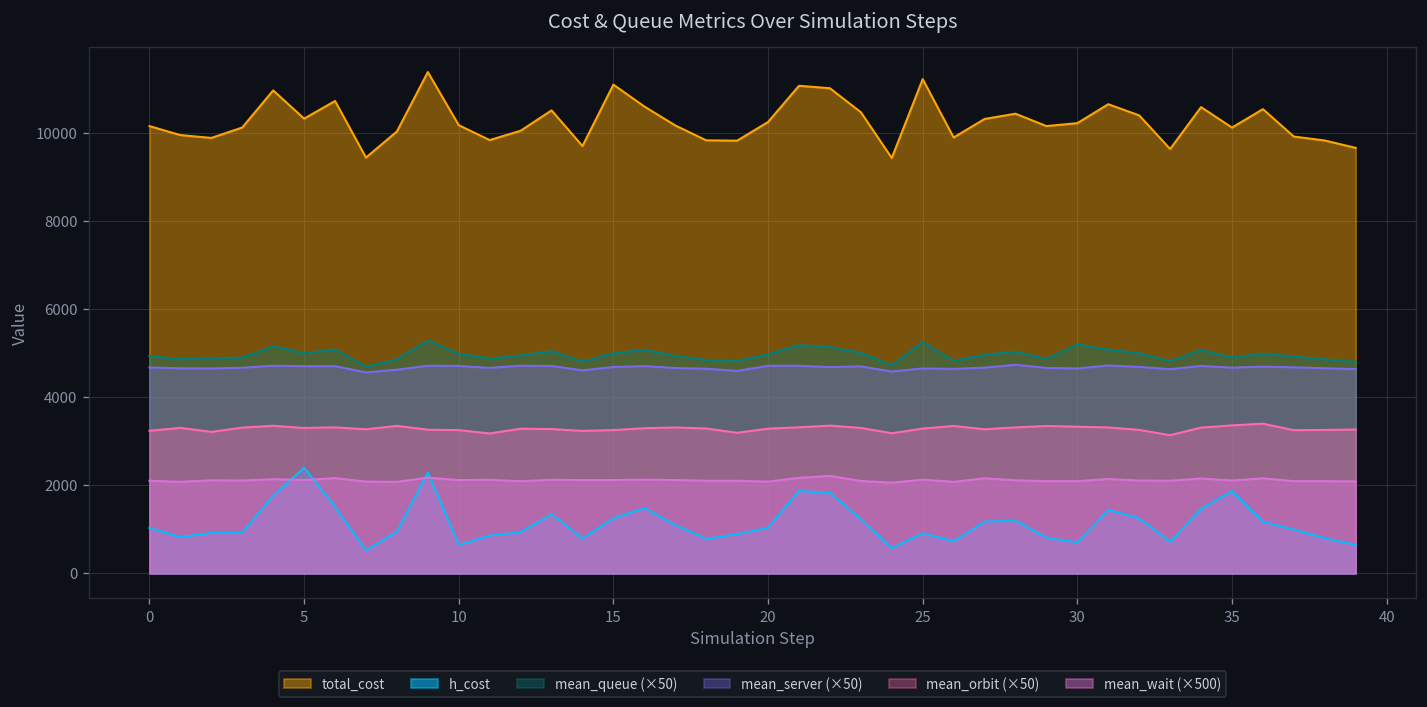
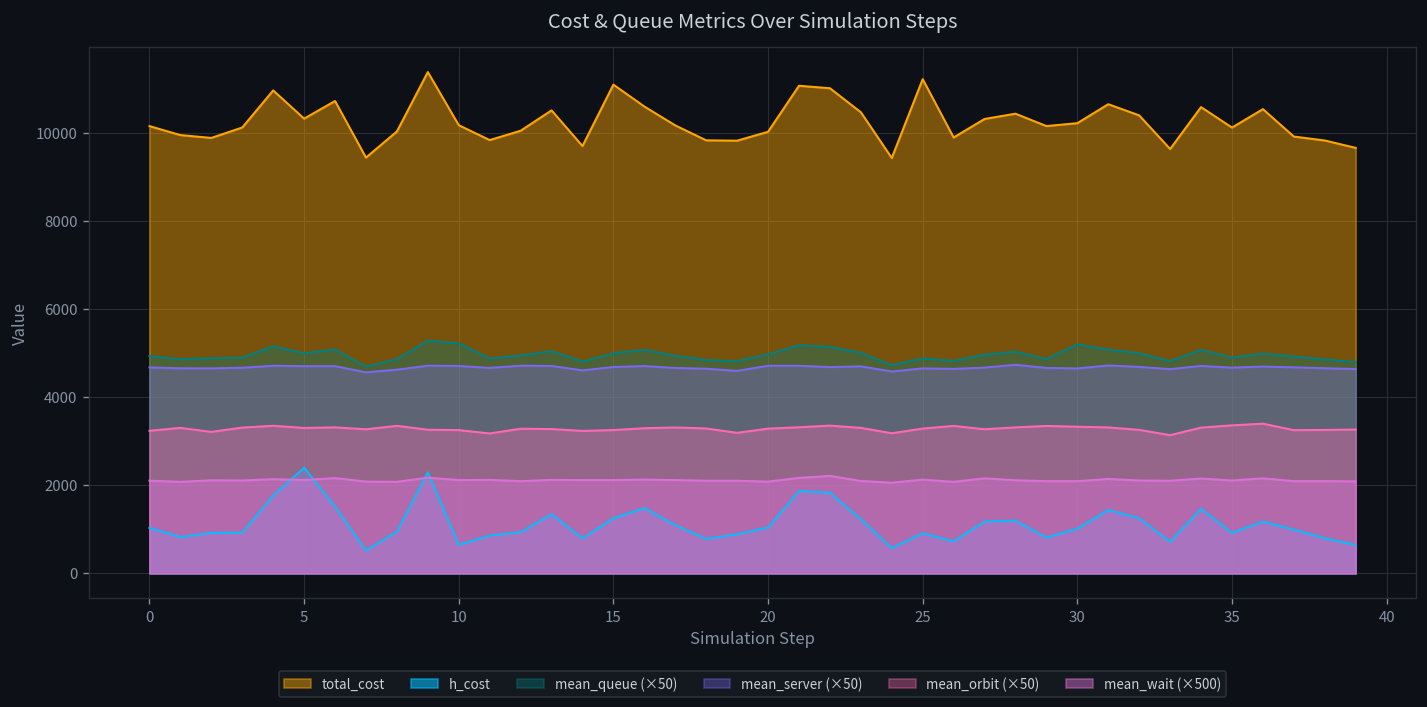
  {
    "total_cost": {
      "0": 10200,
      "5": 10300,
      "10": 10200,
      "15": 11100,
-     "20": 10300,
+     "20": 10000,
      "25": 11200,
      "30": 10200,
      "35": 10100
    },
    "h_cost": {
      "0": 1000,
      "5": 2400,
      "10": 600,
      "15": 1300,
      "20": 1000,
      "25": 900,
-     "30": 700,
-     "35": 1900
+     "30": 1000,
+     "35": 900
    },
    "mean_queue (×50)": {
      "0": 4900,
      "5": 5000,
-     "10": 5000,
+     "10": 5200,
      "15": 5000,
      "20": 5000,
-     "25": 5300,
+     "25": 4900,
      "30": 5200,
      "35": 4900
    },
    "mean_server (×50)": {
      "0": 4700,
      "5": 4700,
      "10": 4700,
      "15": 4700,
      "20": 4700,
      "25": 4700,
      "30": 4700,
      "35": 4700
    }
  }
